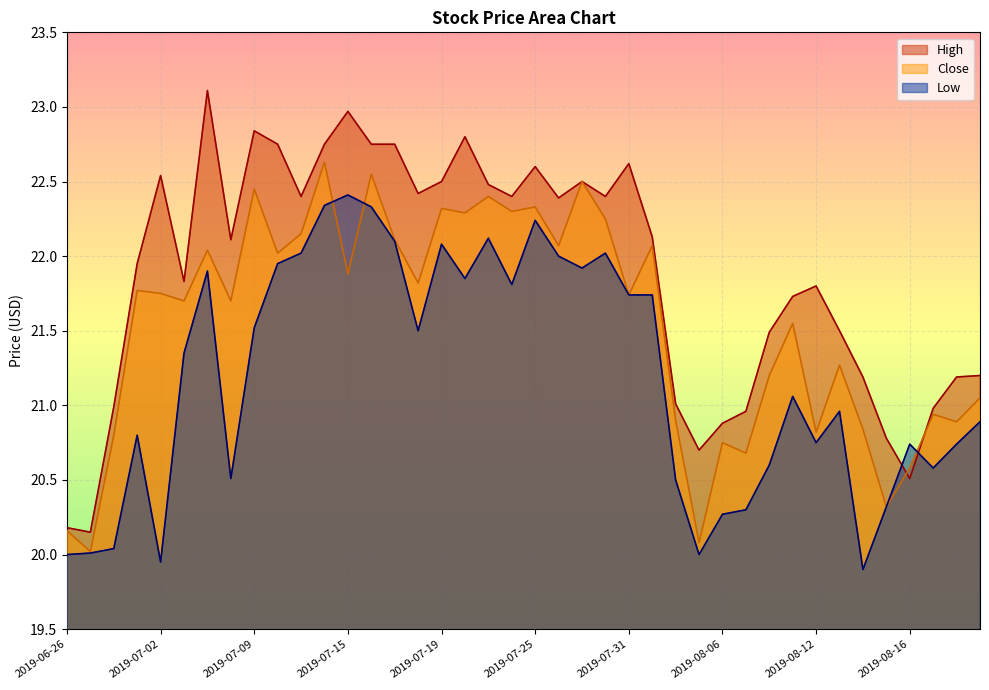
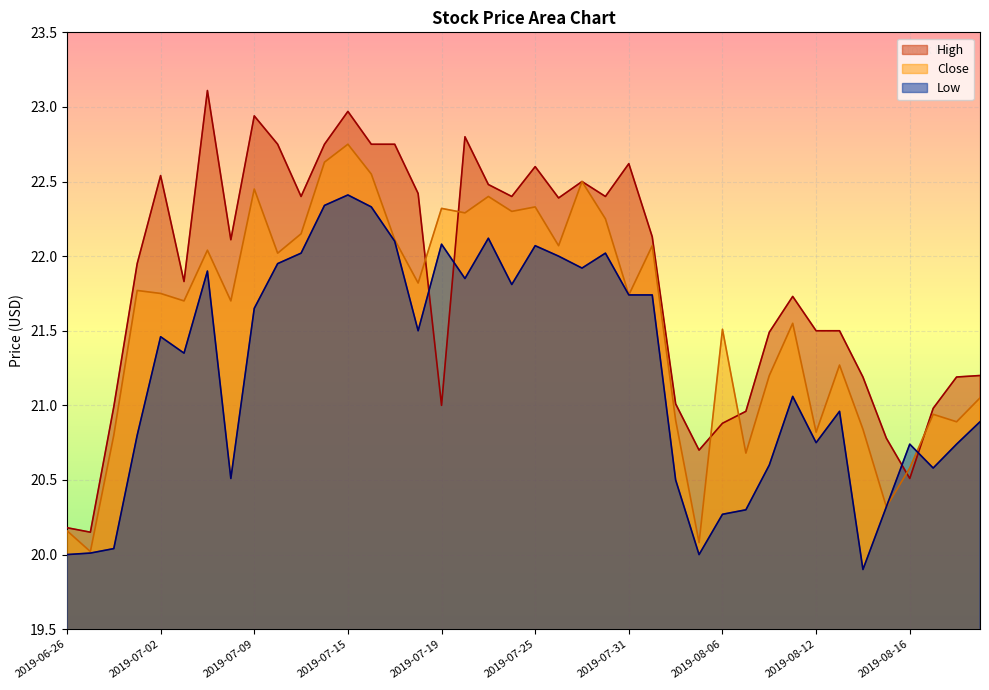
  {
    "High": {
      "2019-06-26": 20.18,
      "2019-07-02": 22.54,
-     "2019-07-09": 22.84,
+     "2019-07-09": 22.94,
      "2019-07-15": 22.97,
-     "2019-07-19": 22.5,
+     "2019-07-19": 21.0,
      "2019-07-25": 22.60,
      "2019-07-31": 22.62,
      "2019-08-06": 20.88,
-     "2019-08-12": 21.8,
+     "2019-08-12": 21.5,
      "2019-08-16": 20.51
    },
    "Close": {
      "2019-06-26": 20.16,
      "2019-07-02": 21.75,
      "2019-07-09": 22.45,
-     "2019-07-15": 21.88,
+     "2019-07-15": 22.75,
      "2019-07-19": 22.32,
      "2019-07-25": 22.33,
-     "2019-08-06": 20.75,
+     "2019-08-06": 21.51,
      "2019-08-12": 20.82,
      "2019-08-16": 20.58
    },
    "Low": {
      "2019-06-26": 20.00,
-     "2019-07-02": 19.95,
-     "2019-07-09": 21.52,
+     "2019-07-02": 21.46,
+     "2019-07-09": 21.65,
      "2019-07-15": 22.41,
      "2019-07-19": 22.08,
-     "2019-07-25": 22.24,
+     "2019-07-25": 22.07,
      "2019-08-06": 20.27,
      "2019-08-12": 20.75,
      "2019-08-16": 20.74
    }
  }
